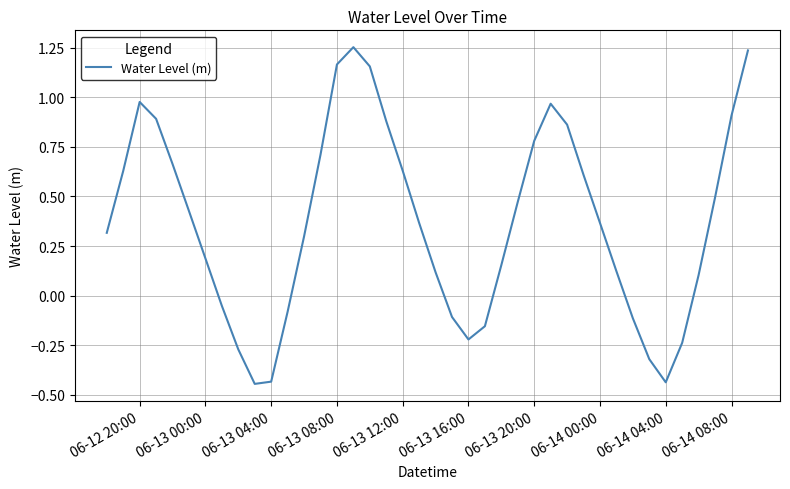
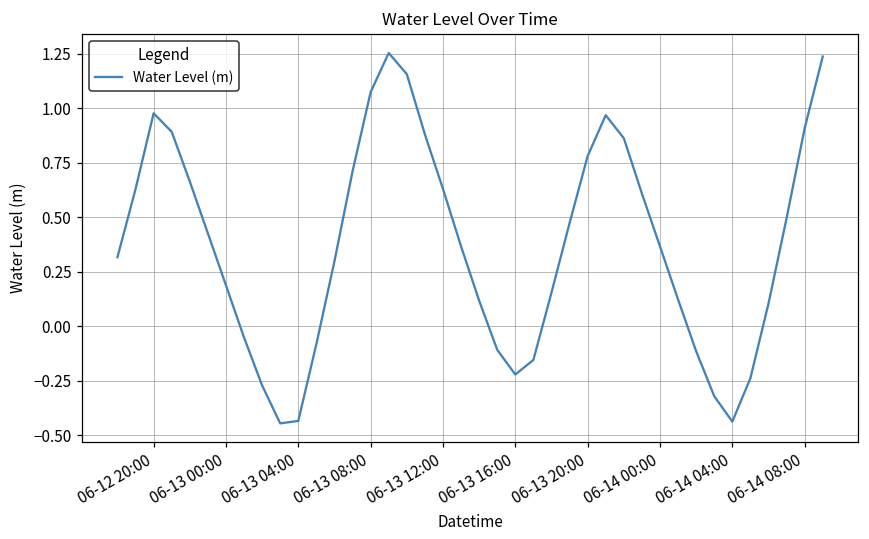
  {
    "06-12 20:00": 0.98,
    "06-13 00:00": 0.19,
    "06-13 04:00": -0.43,
-   "06-13 08:00": 1.17,
+   "06-13 08:00": 1.07,
    "06-13 12:00": 0.63,
    "06-13 16:00": -0.22,
    "06-13 20:00": 0.78,
    "06-14 00:00": 0.37,
    "06-14 04:00": -0.44,
    "06-14 08:00": 0.91
  }
